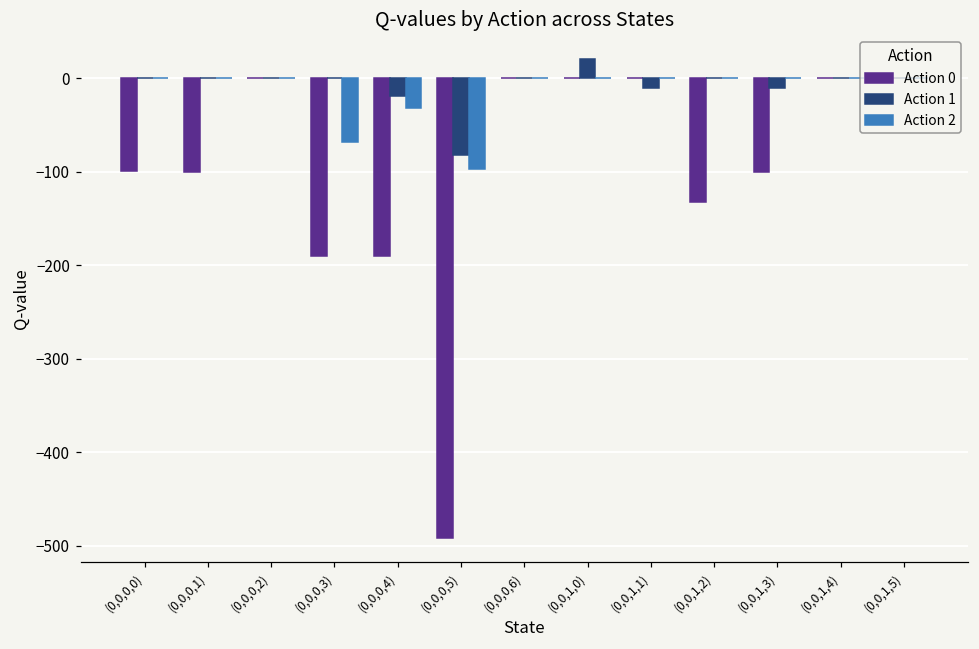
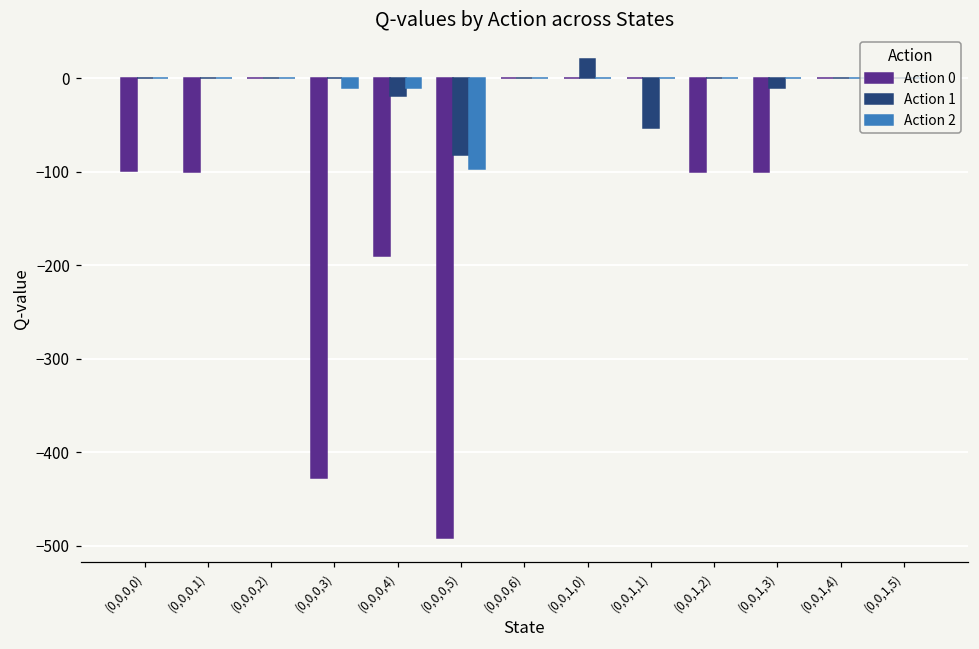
  {
    "Action 0": {
      "(0,0,0,0)": -100,
      "(0,0,0,1)": -100,
      "(0,0,0,2)": 0,
-     "(0,0,0,3)": -190,
+     "(0,0,0,3)": -430,
      "(0,0,0,4)": -190,
      "(0,0,0,5)": -490,
      "(0,0,0,6)": 0,
      "(0,0,1,0)": 0,
      "(0,0,1,1)": 0,
-     "(0,0,1,2)": -130,
+     "(0,0,1,2)": -100,
      "(0,0,1,3)": -100,
      "(0,0,1,4)": 0
    },
    "Action 1": {
      "(0,0,0,0)": 0,
      "(0,0,0,1)": 0,
      "(0,0,0,2)": 0,
      "(0,0,0,3)": 0,
      "(0,0,0,4)": -20,
      "(0,0,0,5)": -80,
      "(0,0,0,6)": 0,
      "(0,0,1,0)": 20,
-     "(0,0,1,1)": -10,
+     "(0,0,1,1)": -50,
      "(0,0,1,2)": 0,
      "(0,0,1,3)": -10,
      "(0,0,1,4)": 0
    },
    "Action 2": {
      "(0,0,0,0)": 0,
      "(0,0,0,1)": 0,
      "(0,0,0,2)": 0,
-     "(0,0,0,3)": -70,
-     "(0,0,0,4)": -30,
+     "(0,0,0,3)": -10,
+     "(0,0,0,4)": -10,
      "(0,0,0,5)": -100,
      "(0,0,0,6)": 0,
      "(0,0,1,0)": 0,
      "(0,0,1,1)": 0,
      "(0,0,1,2)": 0,
      "(0,0,1,3)": 0,
      "(0,0,1,4)": 0
    }
  }
